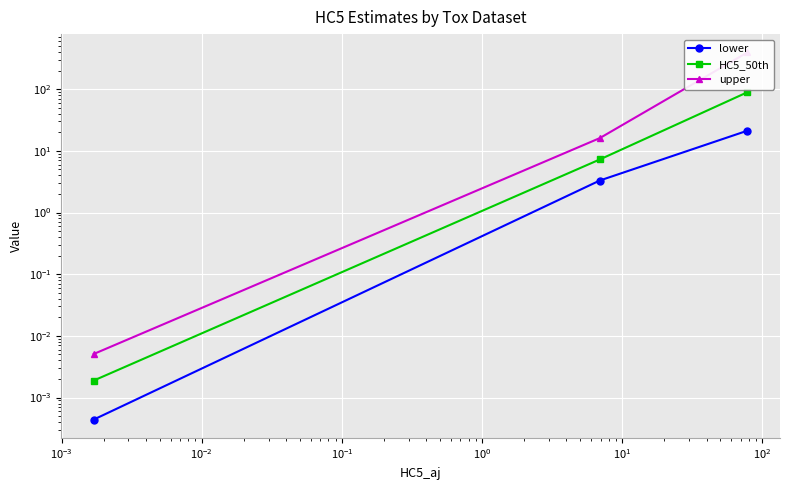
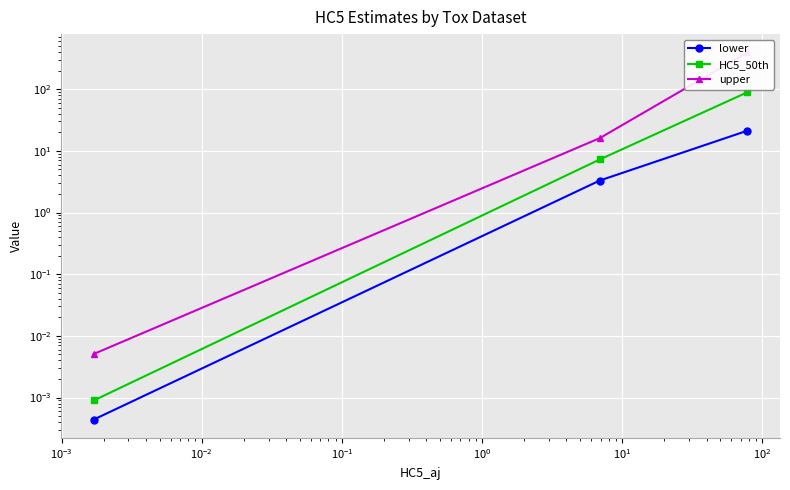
  {
    "lower": {
      "10^-3": 0.0004
    },
    "HC5_50th": {
-     "10^-3": 0.0019
+     "10^-3": 0.0009
    },
    "upper": {
      "10^-3": 0.005
    }
  }
